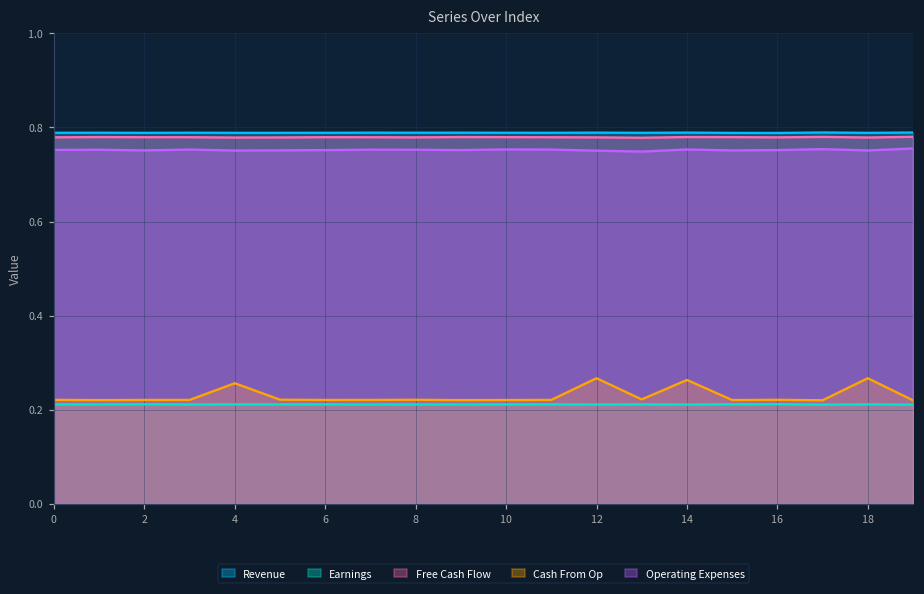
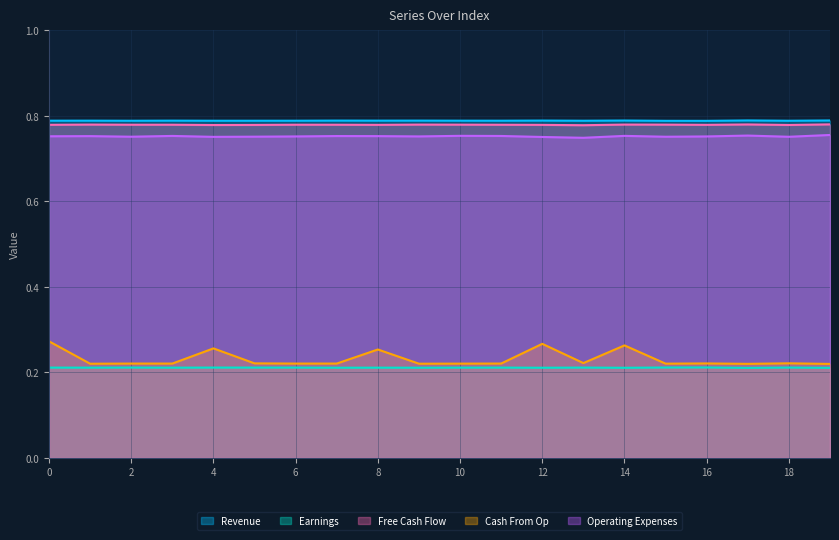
  {
    "Cash From Op": {
-     "0": 0.22,
+     "0": 0.27,
      "2": 0.22,
      "4": 0.26,
      "6": 0.22,
-     "8": 0.22,
+     "8": 0.25,
      "10": 0.22,
      "12": 0.27,
      "14": 0.26,
      "16": 0.22,
-     "18": 0.27
+     "18": 0.22
    }
  }
